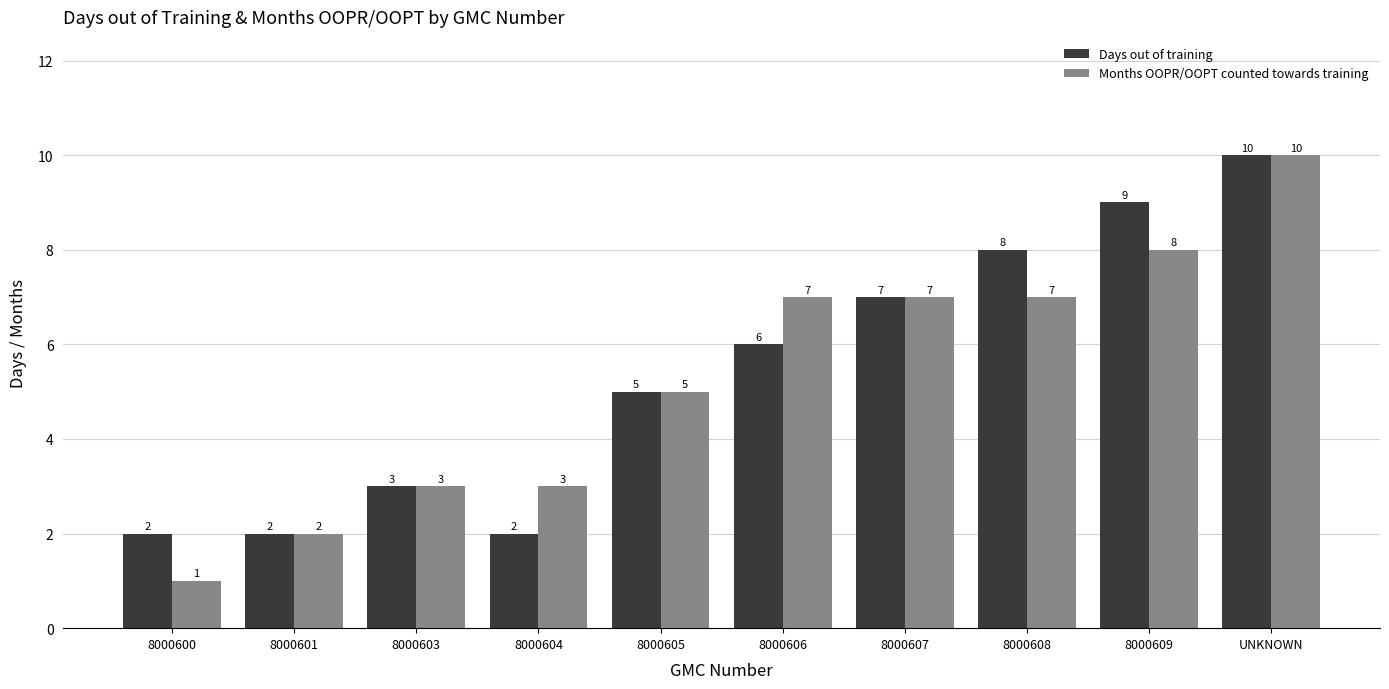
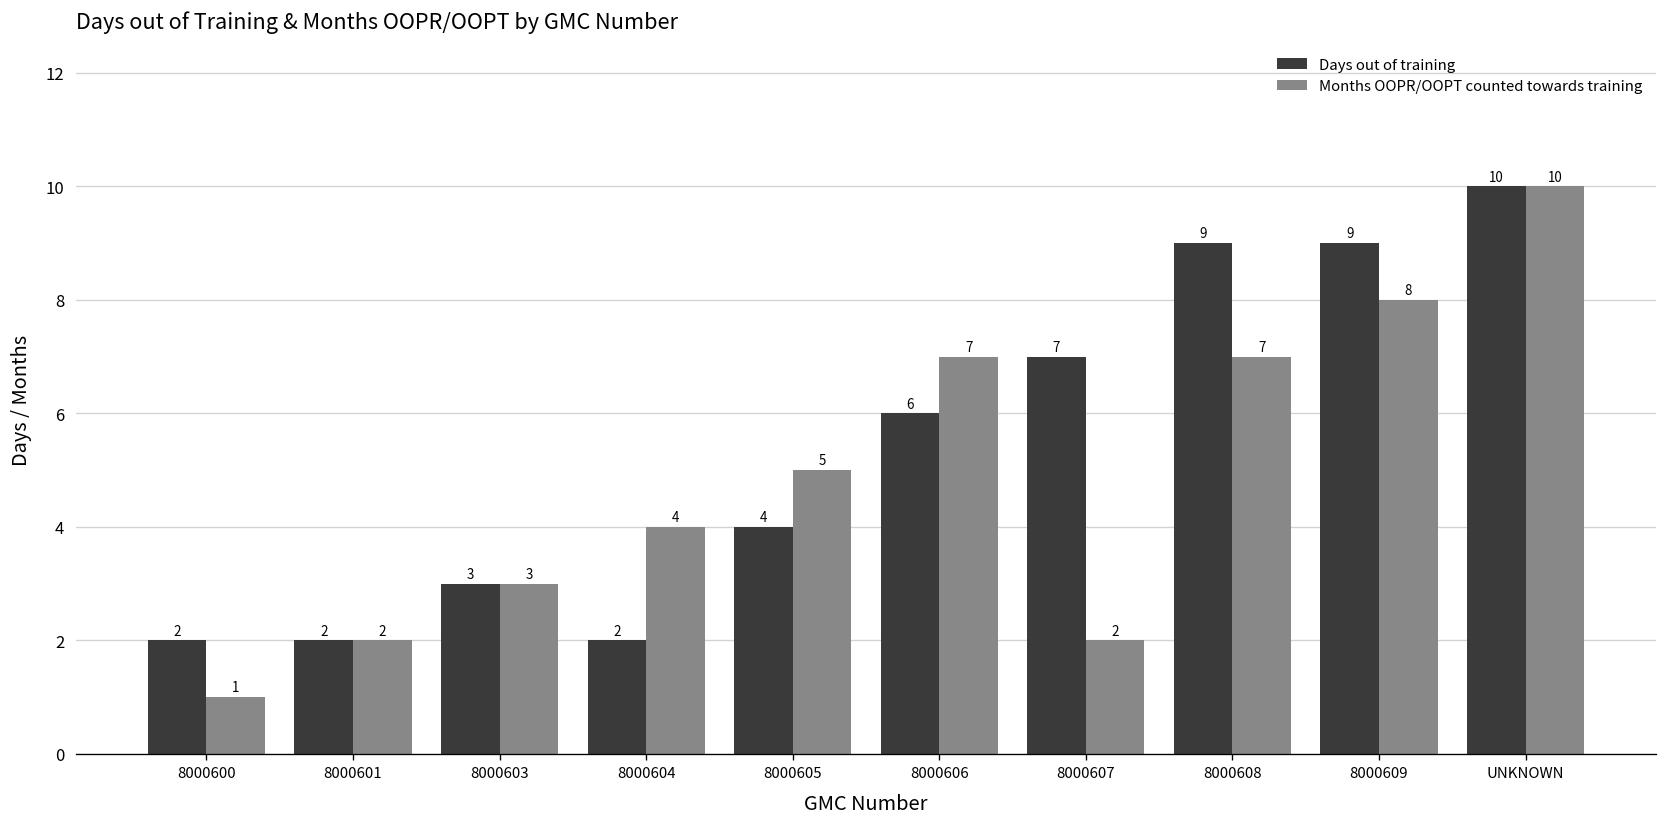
  {
    "Days out of training": {
      "8000600": 2,
      "8000601": 2,
      "8000603": 3,
      "8000604": 2,
-     "8000605": 5,
+     "8000605": 4,
      "8000606": 6,
      "8000607": 7,
-     "8000608": 8,
+     "8000608": 9,
      "8000609": 9,
      "UNKNOWN": 10
    },
    "Months OOPR/OOPT counted towards training": {
      "8000600": 1,
      "8000601": 2,
      "8000603": 3,
-     "8000604": 3,
+     "8000604": 4,
      "8000605": 5,
      "8000606": 7,
-     "8000607": 7,
+     "8000607": 2,
      "8000608": 7,
      "8000609": 8,
      "UNKNOWN": 10
    }
  }
